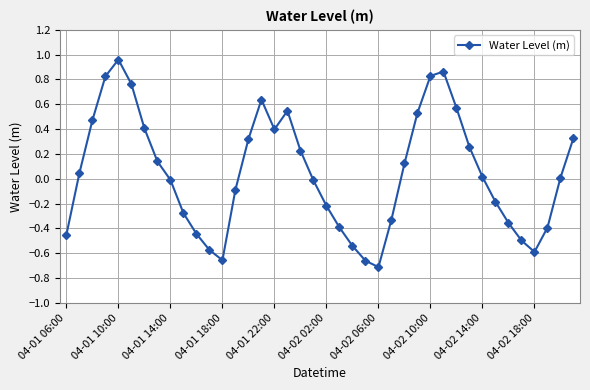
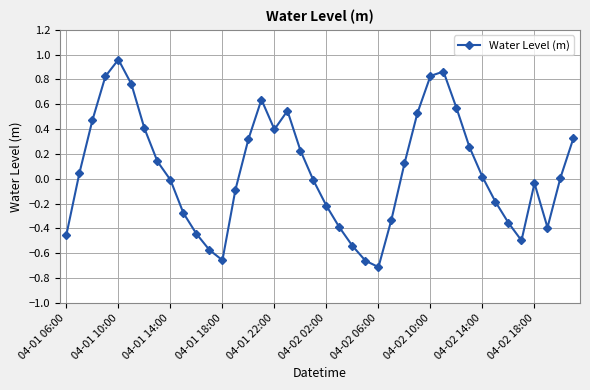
  {
    "04-01 06:00": -0.45,
    "04-01 10:00": 0.96,
    "04-01 14:00": -0.01,
    "04-01 18:00": -0.66,
    "04-01 22:00": 0.40,
    "04-02 02:00": -0.22,
    "04-02 06:00": -0.71,
    "04-02 10:00": 0.83,
    "04-02 14:00": 0.02,
-   "04-02 18:00": -0.59
+   "04-02 18:00": -0.04
  }
